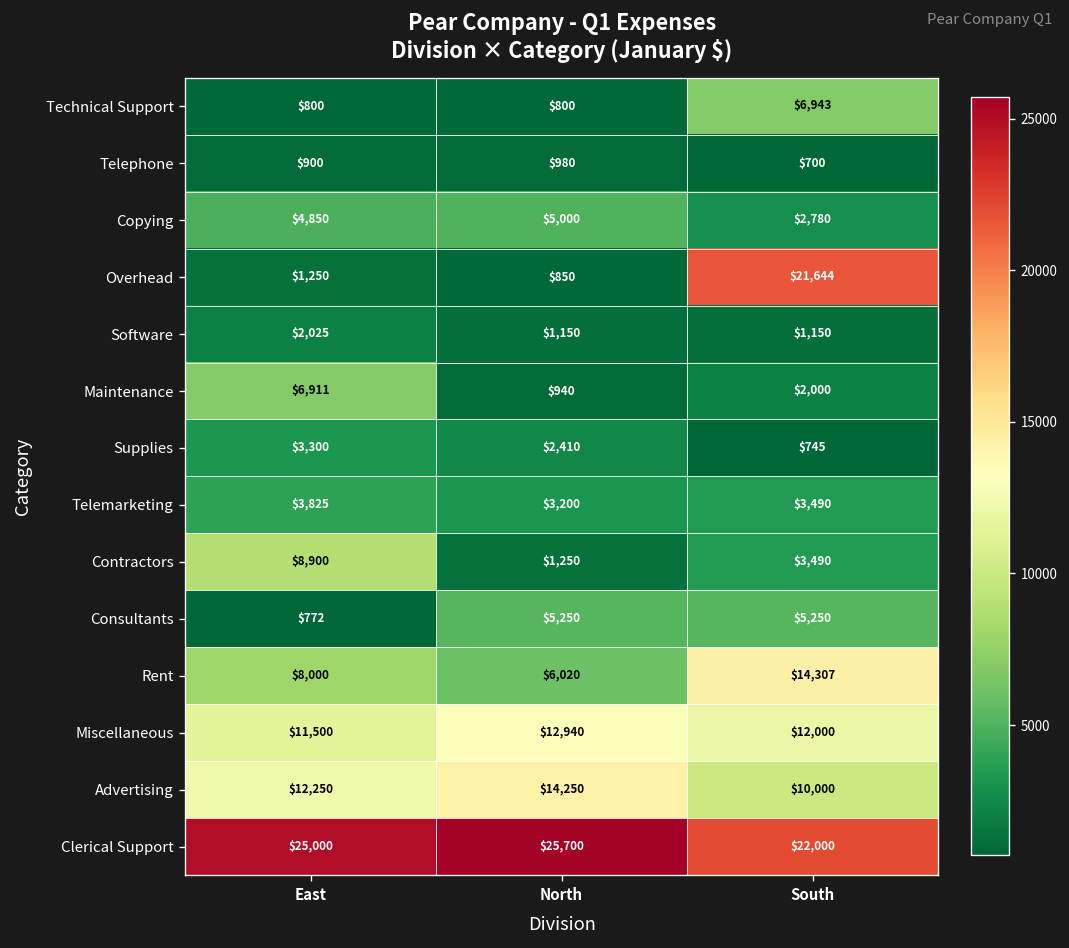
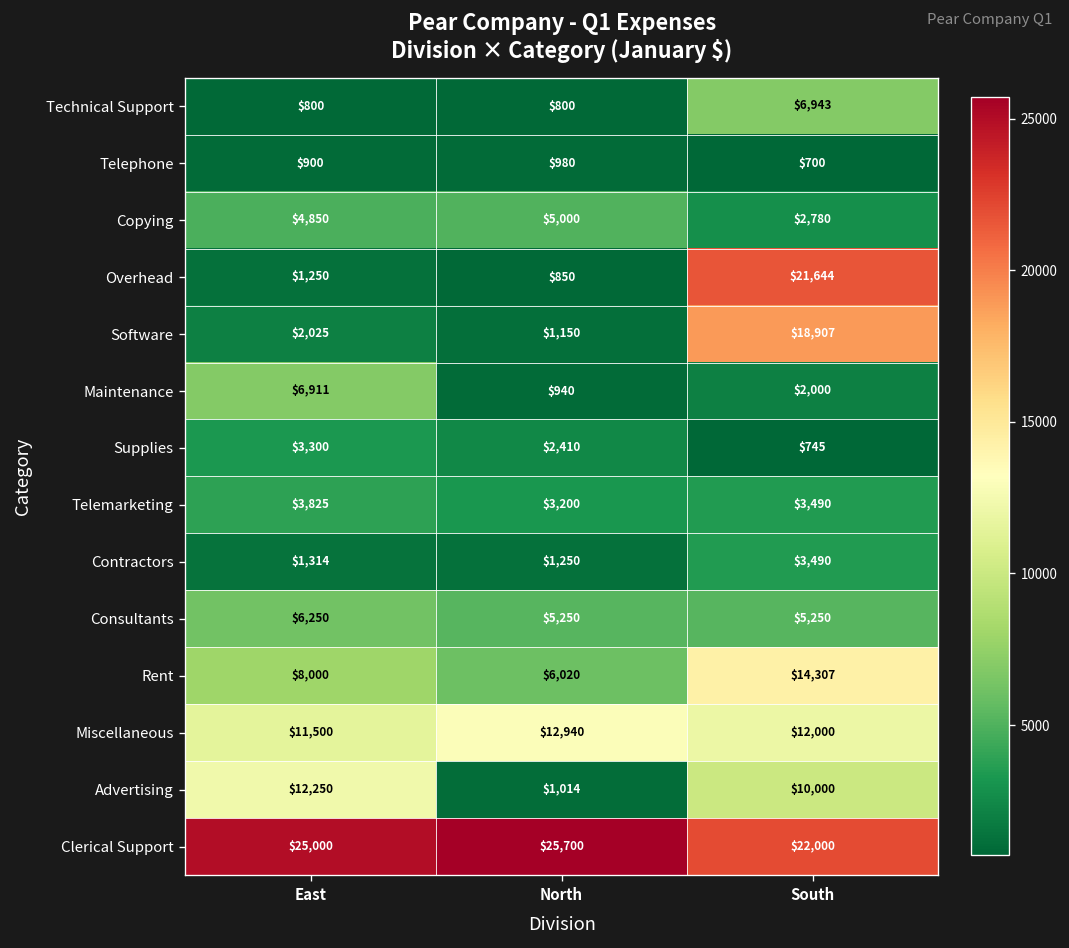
  {
    "Technical Support": {
      "East": "$800",
      "North": "$800",
      "South": "$6,943"
    },
    "Telephone": {
      "East": "$900",
      "North": "$980",
      "South": "$700"
    },
    "Copying": {
      "East": "$4,850",
      "North": "$5,000",
      "South": "$2,780"
    },
    "Overhead": {
      "East": "$1,250",
      "North": "$850",
      "South": "$21,644"
    },
    "Software": {
      "East": "$2,025",
      "North": "$1,150",
-     "South": "$1,150"
+     "South": "$18,907"
    },
    "Maintenance": {
      "East": "$6,911",
      "North": "$940",
      "South": "$2,000"
    },
    "Supplies": {
      "East": "$3,300",
      "North": "$2,410",
      "South": "$745"
    },
    "Telemarketing": {
      "East": "$3,825",
      "North": "$3,200",
      "South": "$3,490"
    },
    "Contractors": {
-     "East": "$8,900",
+     "East": "$1,314",
      "North": "$1,250",
      "South": "$3,490"
    },
    "Consultants": {
-     "East": "$772",
+     "East": "$6,250",
      "North": "$5,250",
      "South": "$5,250"
    },
    "Rent": {
      "East": "$8,000",
      "North": "$6,020",
      "South": "$14,307"
    },
    "Miscellaneous": {
      "East": "$11,500",
      "North": "$12,940",
      "South": "$12,000"
    },
    "Advertising": {
      "East": "$12,250",
-     "North": "$14,250",
+     "North": "$1,014",
      "South": "$10,000"
    },
    "Clerical Support": {
      "East": "$25,000",
      "North": "$25,700",
      "South": "$22,000"
    }
  }
